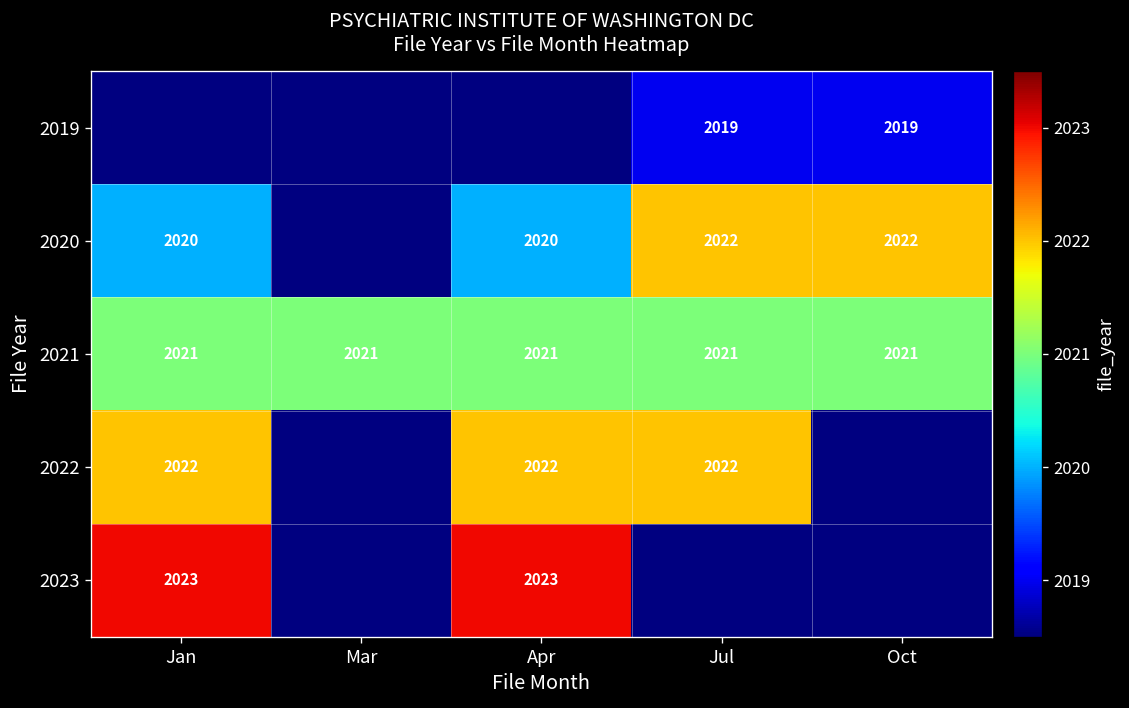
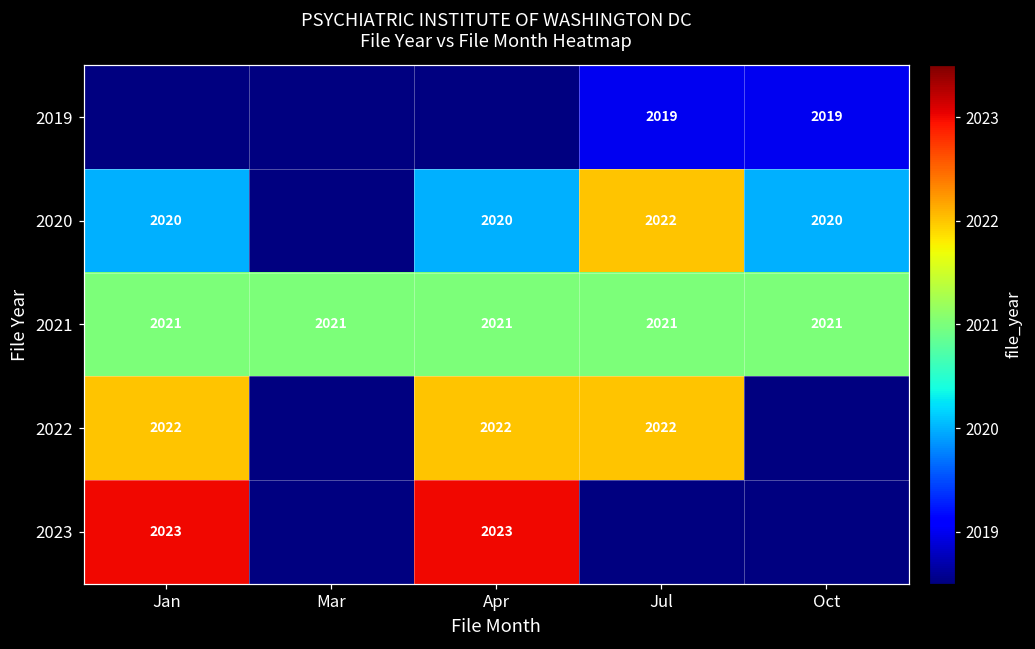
  {
    "2019": {
      "Jul": 2019,
      "Oct": 2019
    },
    "2020": {
      "Jan": 2020,
      "Apr": 2020,
      "Jul": 2022,
-     "Oct": 2022
+     "Oct": 2020
    },
    "2021": {
      "Jan": 2021,
      "Mar": 2021,
      "Apr": 2021,
      "Jul": 2021,
      "Oct": 2021
    },
    "2022": {
      "Jan": 2022,
      "Apr": 2022,
      "Jul": 2022
    },
    "2023": {
      "Jan": 2023,
      "Apr": 2023
    }
  }
